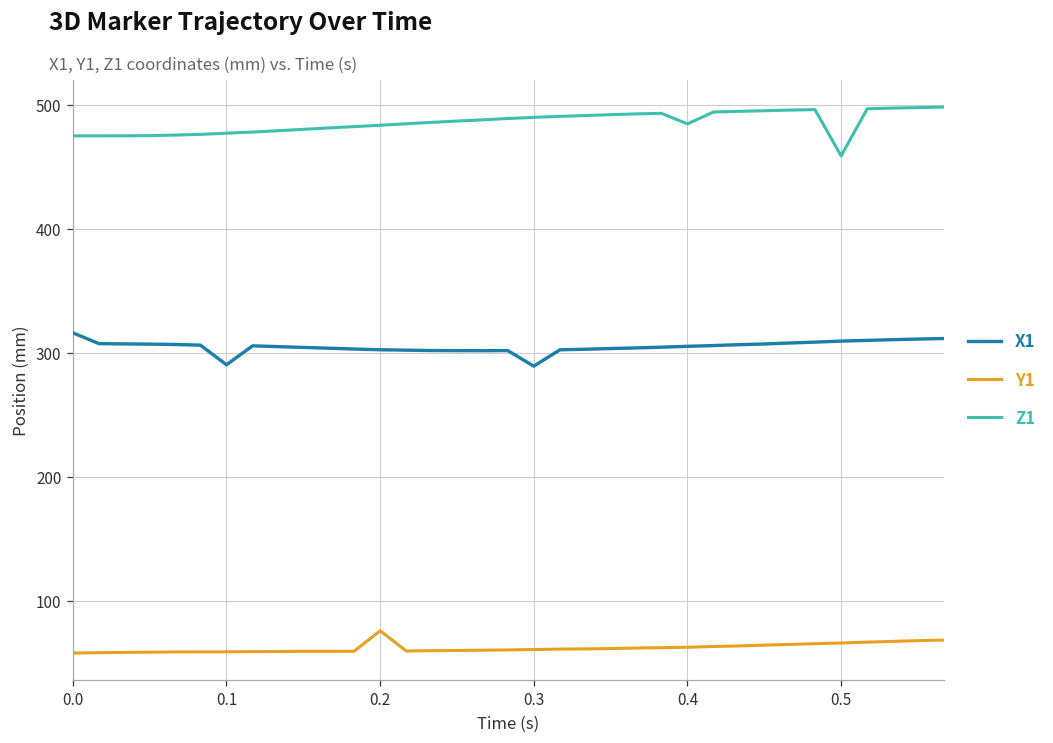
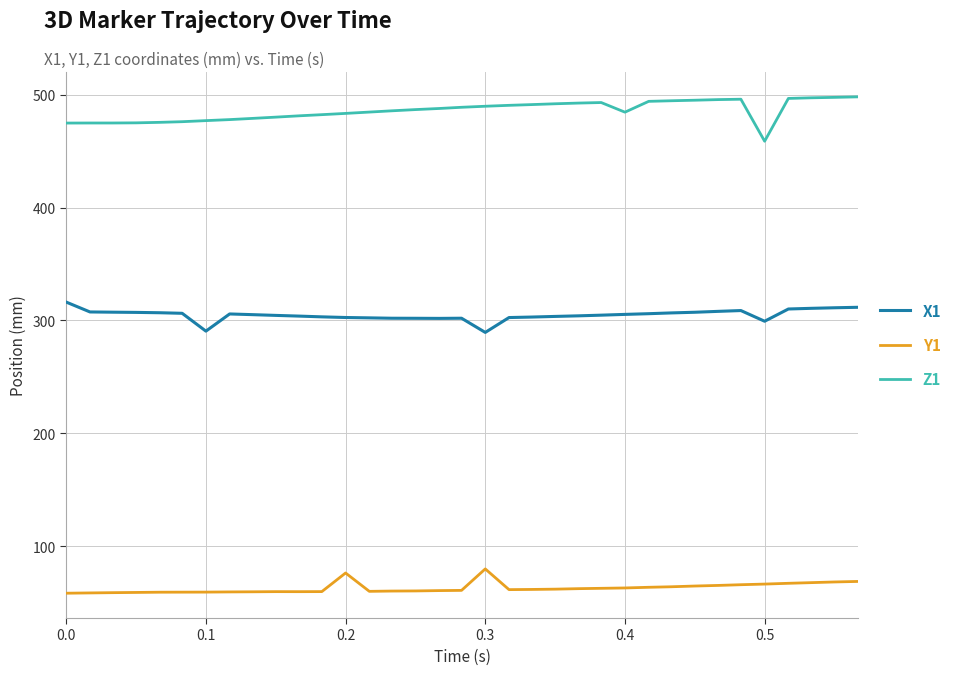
  {
    "X1": {
      "0.0": 316,
      "0.1": 291,
      "0.2": 303,
      "0.3": 289,
      "0.4": 305,
-     "0.5": 310
+     "0.5": 299
    },
    "Y1": {
      "0.0": 58,
      "0.1": 59,
      "0.2": 76,
-     "0.3": 61,
+     "0.3": 80,
      "0.4": 63,
      "0.5": 66
    },
    "Z1": {
      "0.0": 475,
      "0.1": 477,
      "0.2": 484,
      "0.3": 490,
      "0.4": 485,
      "0.5": 459
    }
  }
